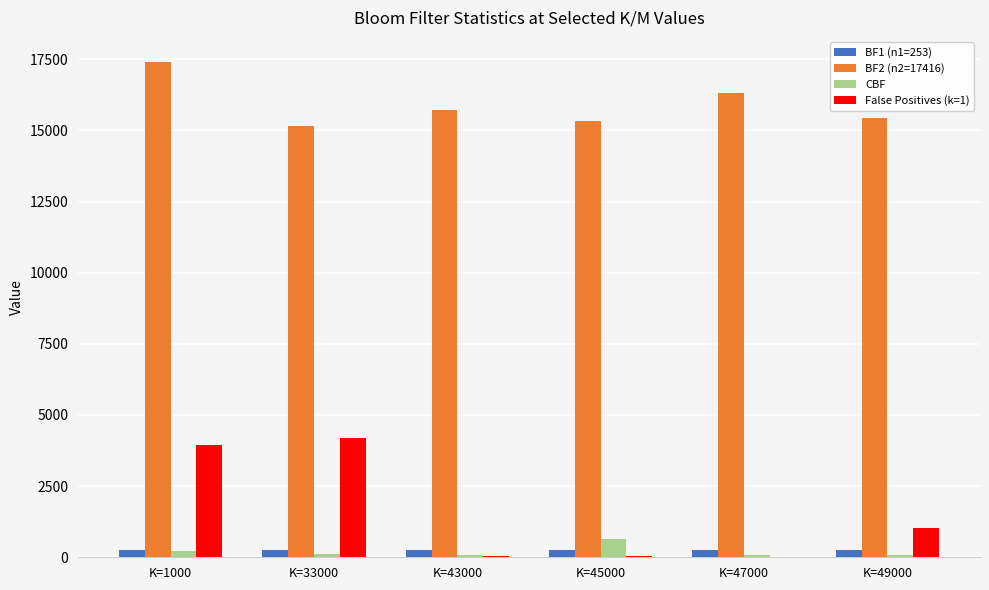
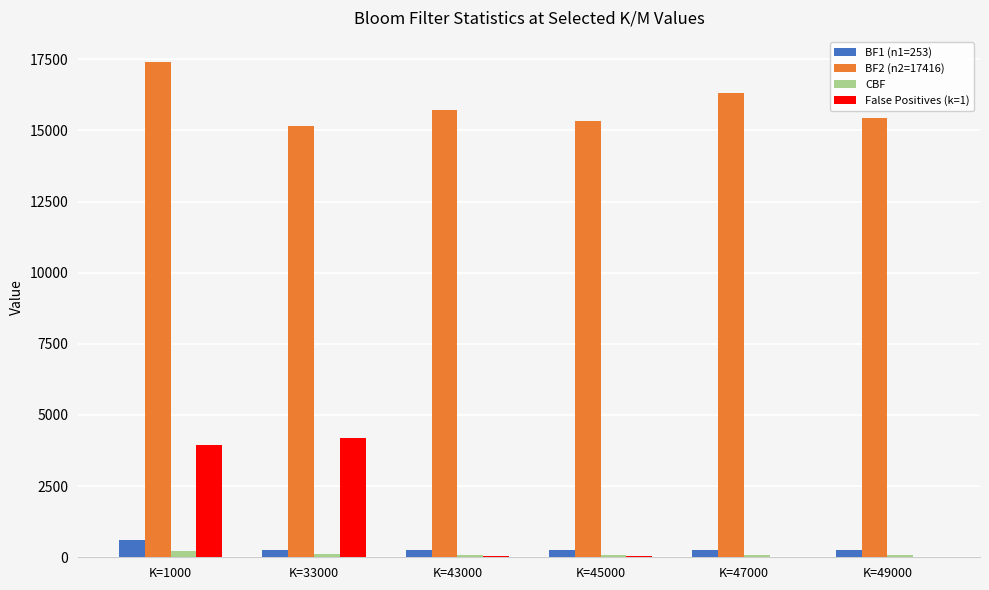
  {
    "BF1 (n1=253)": {
-     "K=1000": 300,
+     "K=1000": 600,
      "K=33000": 300,
      "K=43000": 300,
      "K=45000": 300,
      "K=47000": 300,
      "K=49000": 300
    },
    "BF2 (n2=17416)": {
      "K=1000": 17400,
      "K=33000": 15200,
      "K=43000": 15700,
      "K=45000": 15300,
      "K=47000": 16300,
      "K=49000": 15400
    },
    "CBF": {
      "K=1000": 200,
      "K=33000": 100,
-     "K=45000": 600
+     "K=45000": 100
    },
    "False Positives (k=1)": {
      "K=1000": 3900,
      "K=33000": 4200,
-     "K=49000": 1000
+     "K=49000": 0
    }
  }
